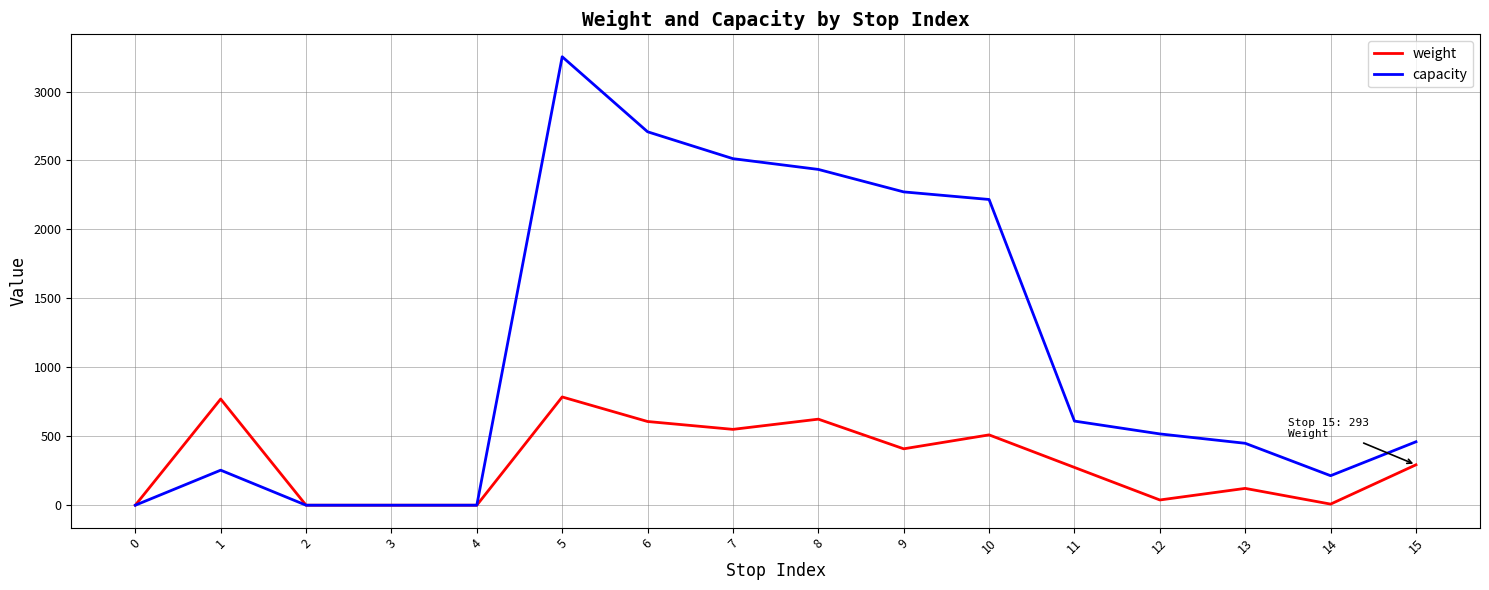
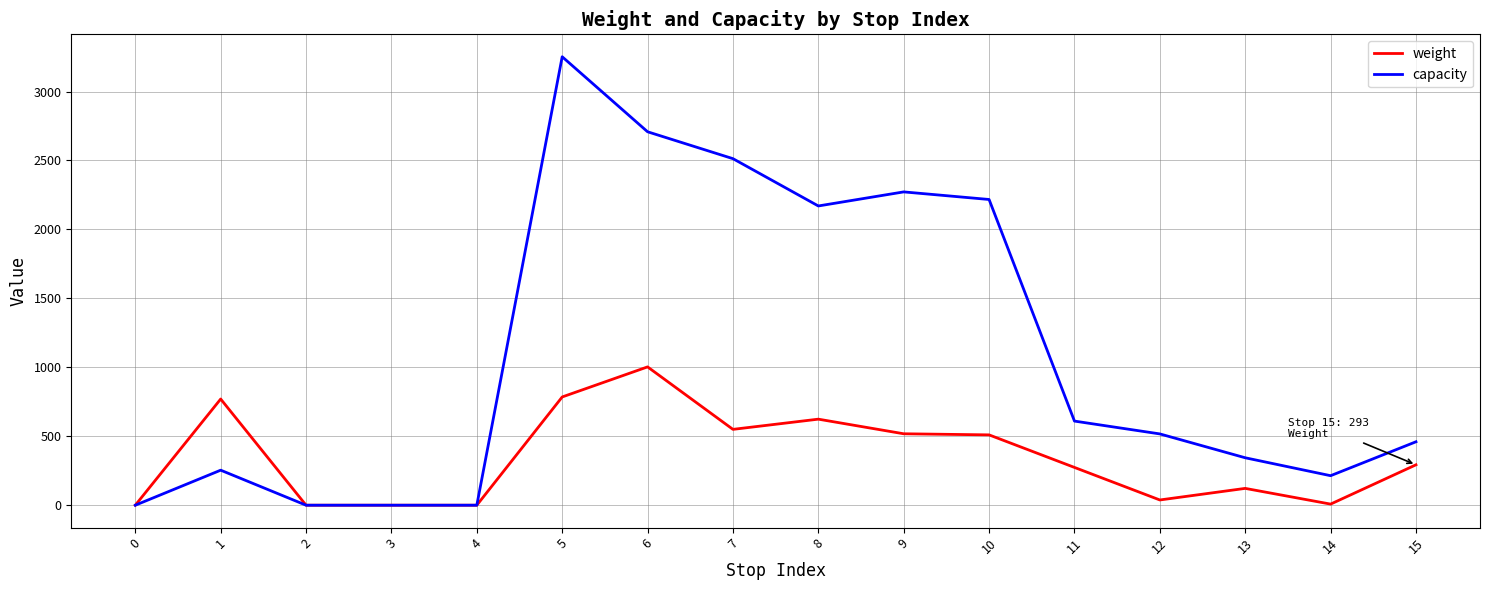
  {
    "weight": {
      "1": 770,
      "5": 790,
-     "6": 610,
+     "6": 1000,
      "7": 550,
      "8": 620,
-     "9": 410,
+     "9": 520,
      "10": 510,
      "11": 270,
      "12": 40,
      "13": 120,
      "14": 10
    },
    "capacity": {
      "1": 250,
      "5": 3250,
      "6": 2710,
      "7": 2510,
-     "8": 2440,
+     "8": 2170,
      "9": 2270,
      "10": 2220,
      "11": 610,
      "12": 520,
-     "13": 450,
+     "13": 340,
      "14": 210
    }
  }
